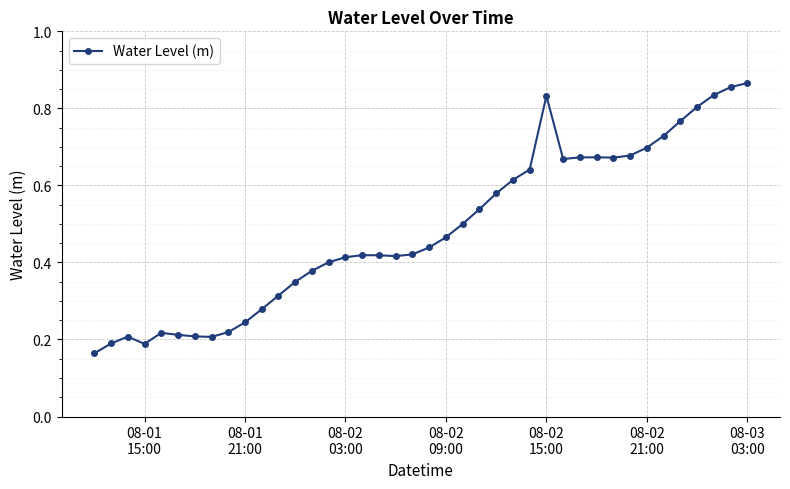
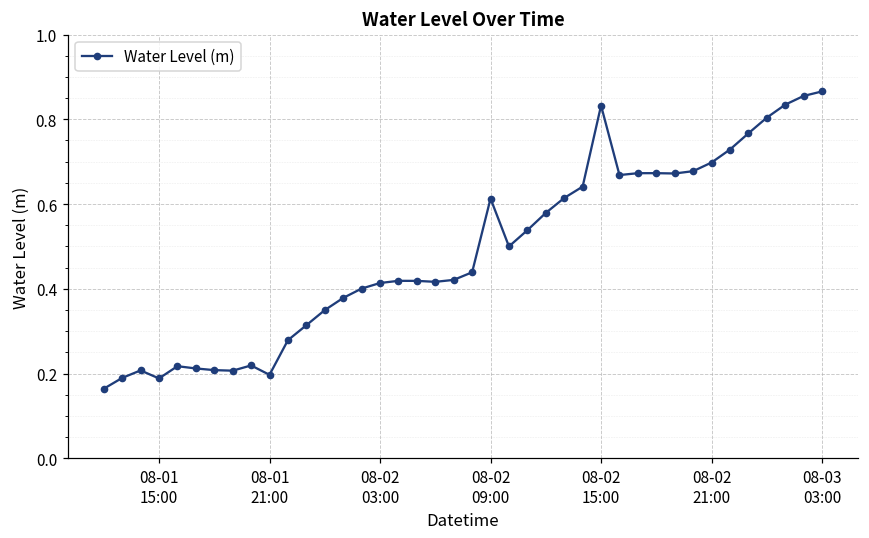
  {
    "08-01 15:00": 0.19,
-   "08-01 21:00": 0.24,
+   "08-01 21:00": 0.20,
    "08-02 03:00": 0.41,
-   "08-02 09:00": 0.47,
+   "08-02 09:00": 0.61,
    "08-02 15:00": 0.83,
    "08-02 21:00": 0.70,
    "08-03 03:00": 0.87
  }
